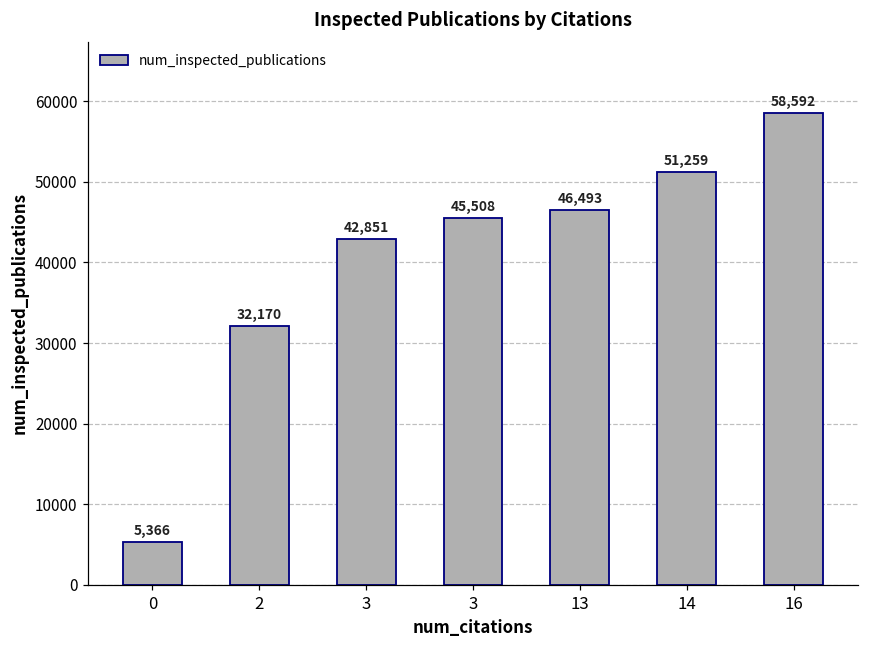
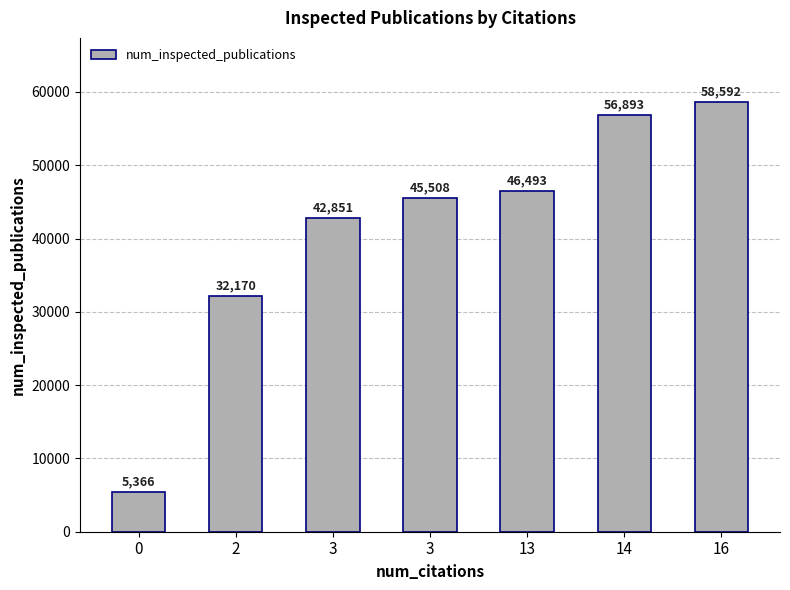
  {
    "0": "5,366",
    "2": "32,170",
    "13": "46,493",
-   "14": "51,259",
+   "14": "56,893",
    "16": "58,592"
  }
